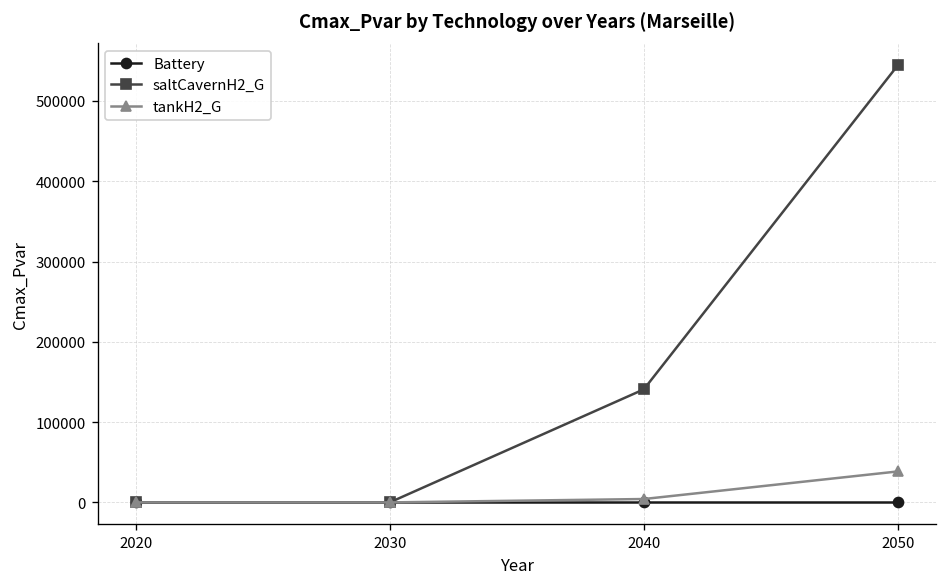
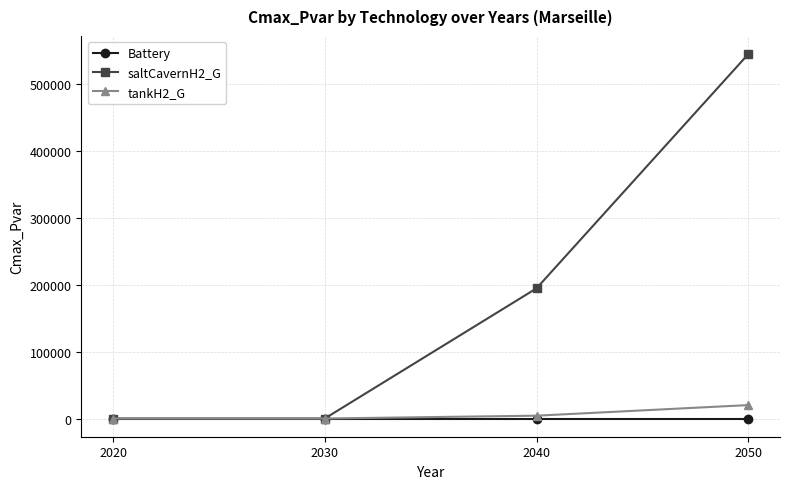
  {
    "Battery": {
      "2040": 0,
      "2050": 0
    },
    "saltCavernH2_G": {
-     "2040": 140000,
+     "2040": 190000,
      "2050": 540000
    },
    "tankH2_G": {
      "2040": 0,
-     "2050": 40000
+     "2050": 20000
    }
  }
